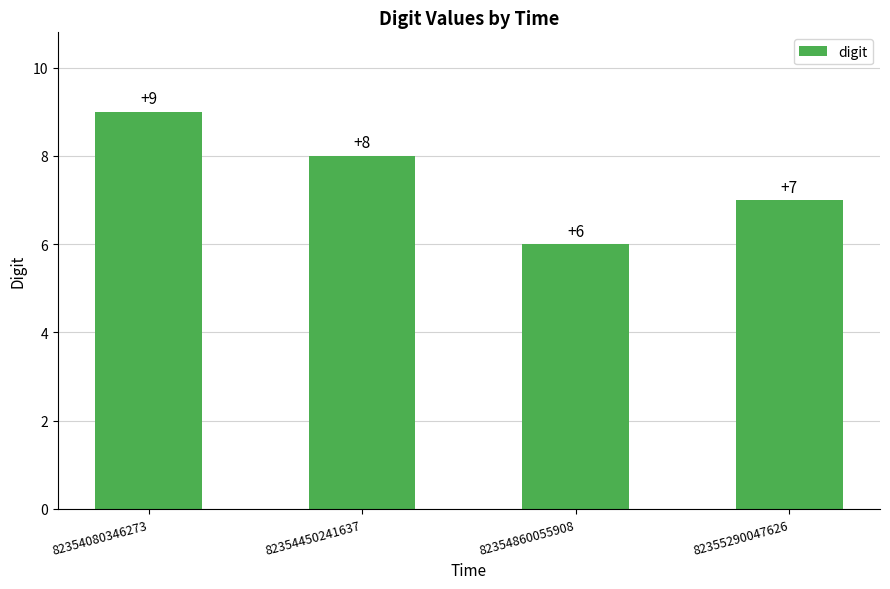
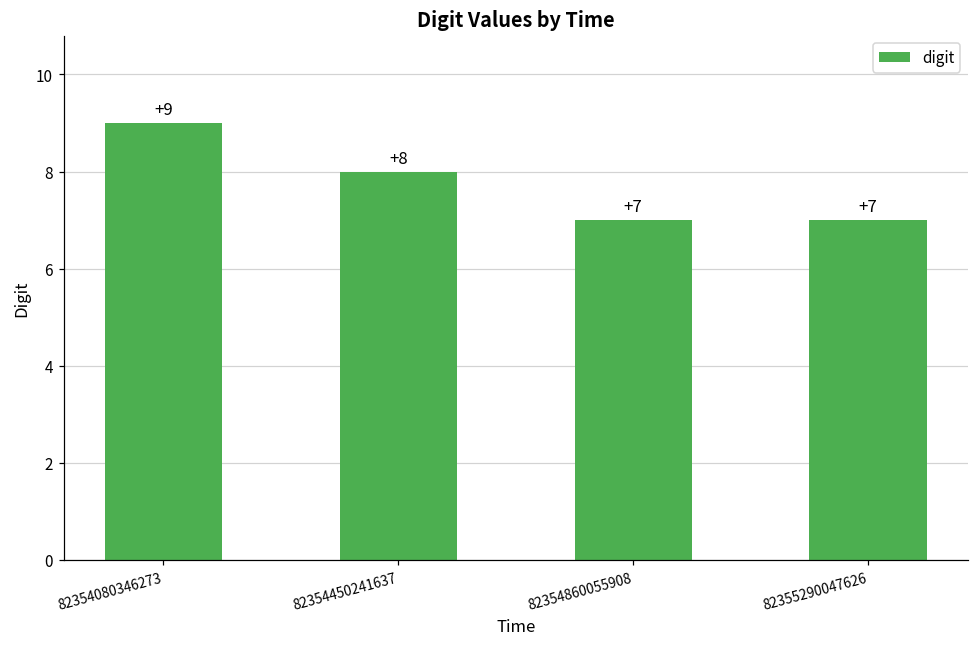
  {
    "82354080346273": "+9",
    "82354450241637": "+8",
-   "82354860055908": "+6",
+   "82354860055908": "+7",
    "82355290047626": "+7"
  }
